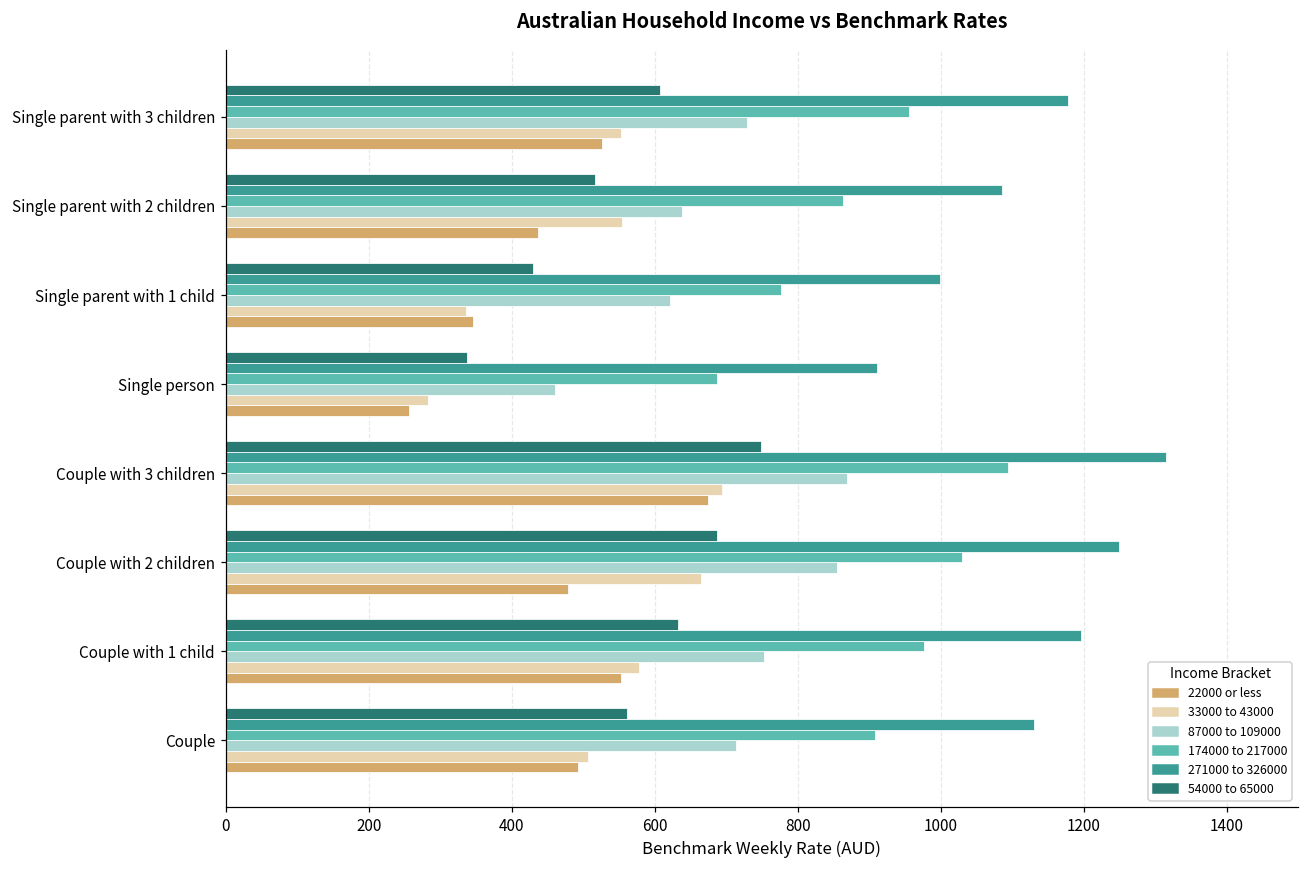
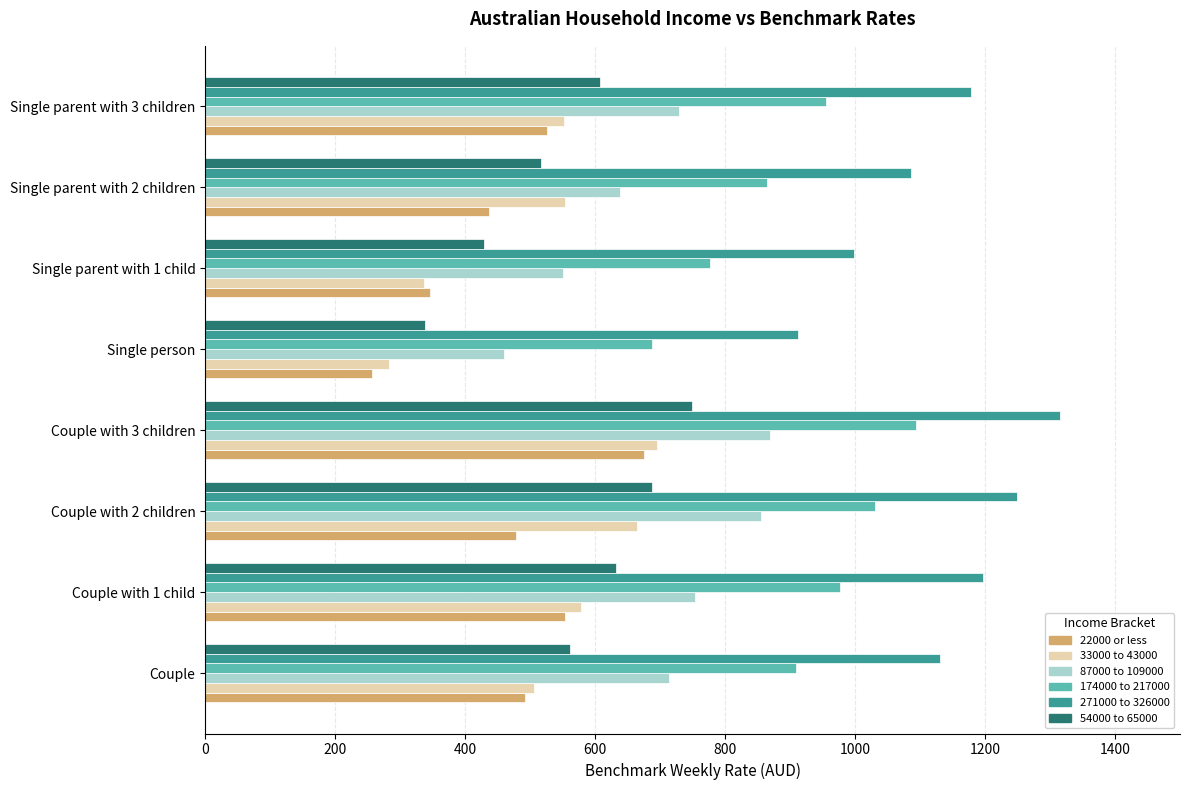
  {
    "22000 or less": {
      "Single parent with 3 children": 530,
      "Single parent with 2 children": 440,
      "Single parent with 1 child": 350,
      "Single person": 260,
      "Couple with 3 children": 670,
      "Couple with 2 children": 480,
      "Couple with 1 child": 550,
      "Couple": 490
    },
    "33000 to 43000": {
      "Single parent with 3 children": 550,
      "Single parent with 2 children": 550,
      "Single parent with 1 child": 340,
      "Single person": 280,
      "Couple with 3 children": 690,
      "Couple with 2 children": 660,
      "Couple with 1 child": 580,
      "Couple": 510
    },
    "87000 to 109000": {
      "Single parent with 3 children": 730,
      "Single parent with 2 children": 640,
-     "Single parent with 1 child": 620,
+     "Single parent with 1 child": 550,
      "Single person": 460,
      "Couple with 3 children": 870,
      "Couple with 2 children": 860,
      "Couple with 1 child": 750,
      "Couple": 710
    }
  }
